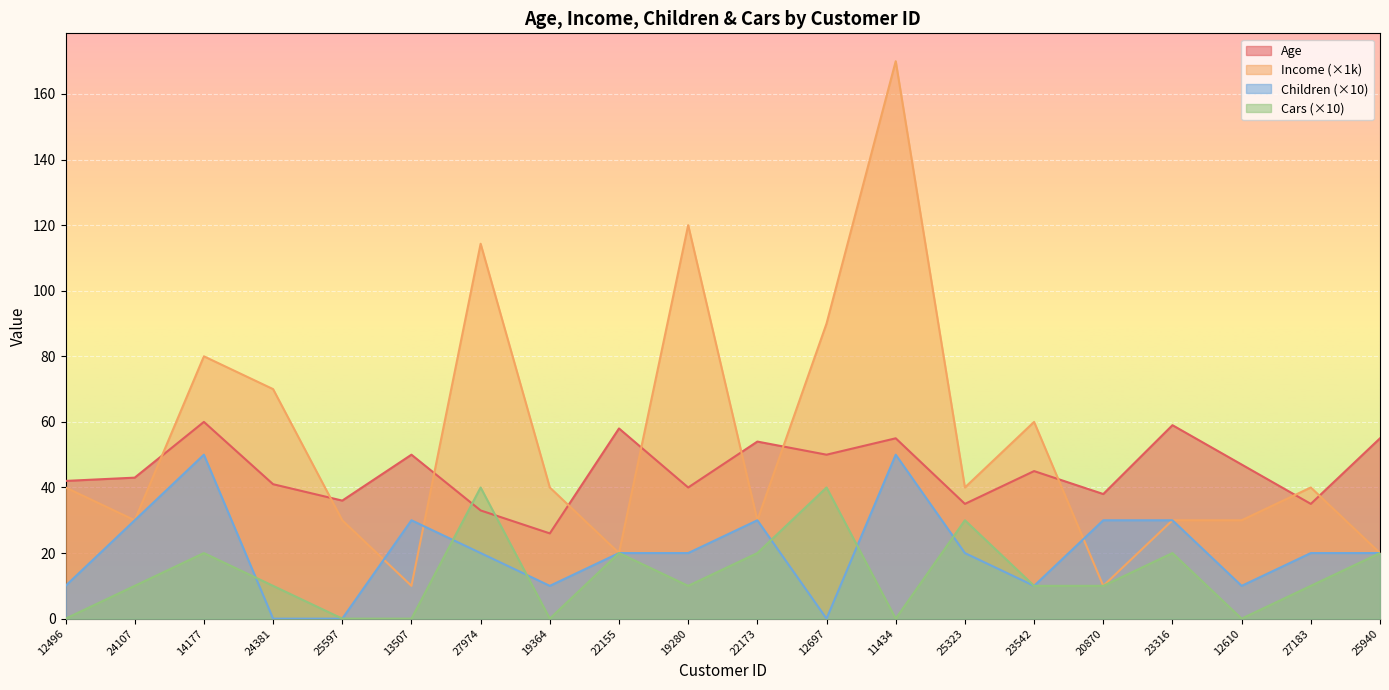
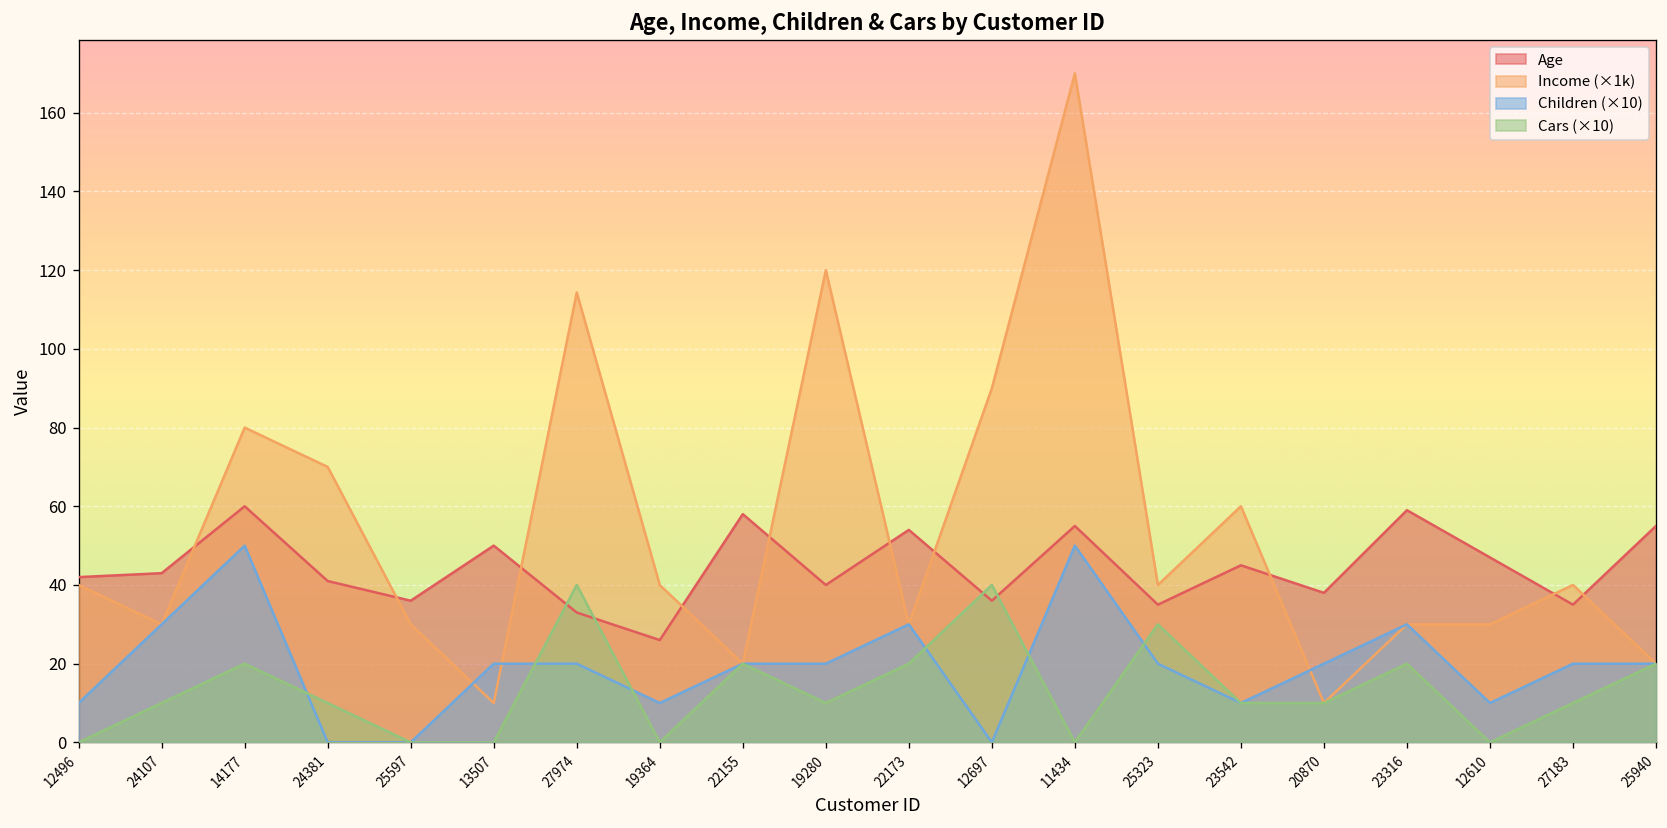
  {
    "Age": {
      "12496": 42,
      "24107": 43,
      "14177": 60,
      "24381": 41,
      "25597": 36,
      "13507": 50,
      "27974": 33,
      "19364": 26,
      "22155": 58,
      "19280": 40,
      "22173": 54,
-     "12697": 50,
+     "12697": 36,
      "11434": 55,
      "25323": 35,
      "23542": 45,
      "20870": 38,
      "23316": 59,
      "12610": 47,
      "27183": 35,
      "25940": 55
    },
    "Income (×1k)": {
      "12496": 40,
      "14177": 80,
      "24381": 70,
      "25597": 30,
      "13507": 10,
      "27974": 114,
      "19364": 40,
      "19280": 120,
      "12697": 90,
      "11434": 170,
      "25323": 40,
      "23542": 60,
      "12610": 30,
      "27183": 40
    },
    "Children (×10)": {
      "12496": 10,
      "14177": 50,
      "24381": 0,
-     "13507": 30,
+     "13507": 20,
      "27974": 20,
      "19364": 10,
      "19280": 20,
      "12697": 0,
      "11434": 50,
      "25323": 20,
-     "20870": 30,
+     "20870": 20,
      "12610": 10,
      "27183": 20
    },
    "Cars (×10)": {
      "12496": 0,
      "24107": 10,
      "14177": 20,
      "24381": 10,
      "13507": 0,
      "27974": 40,
      "19364": 0,
      "19280": 10,
      "22173": 20,
      "12697": 40,
      "11434": 0,
      "25323": 30,
      "23316": 20,
      "12610": 0,
      "27183": 10
    }
  }
